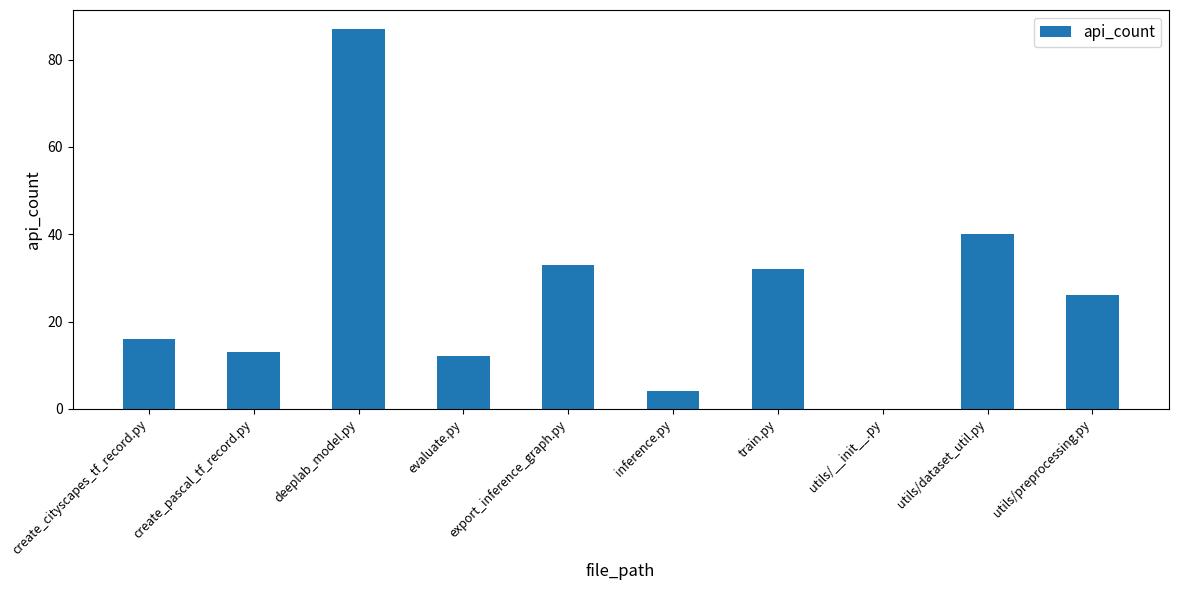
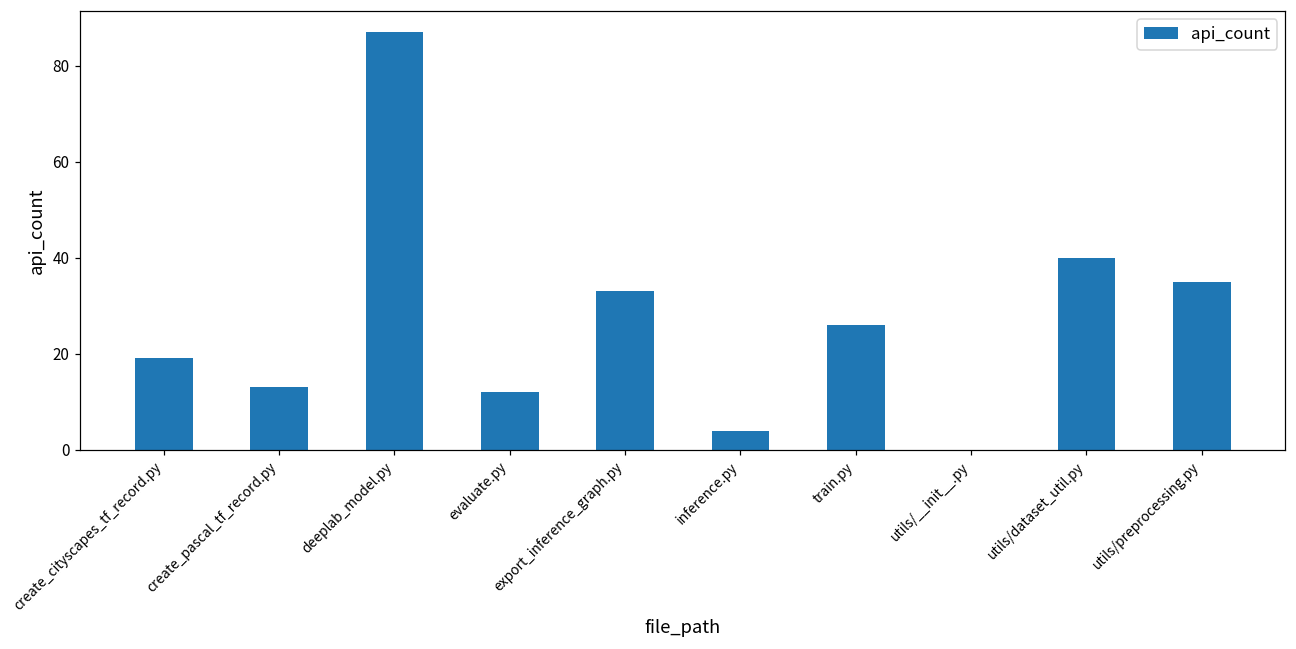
  {
-   "create_cityscapes_tf_record.py": 16,
+   "create_cityscapes_tf_record.py": 19,
    "create_pascal_tf_record.py": 13,
    "deeplab_model.py": 87,
    "evaluate.py": 12,
    "export_inference_graph.py": 33,
    "inference.py": 4,
-   "train.py": 32,
+   "train.py": 26,
    "utils/__init__.py": 0,
    "utils/dataset_util.py": 40,
-   "utils/preprocessing.py": 26
+   "utils/preprocessing.py": 35
  }
